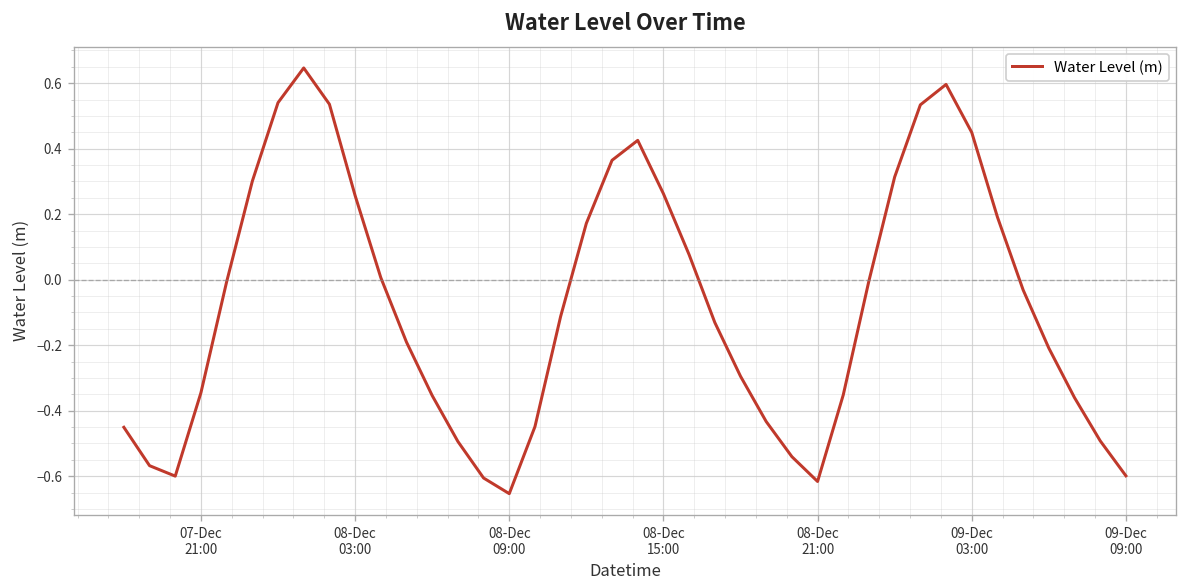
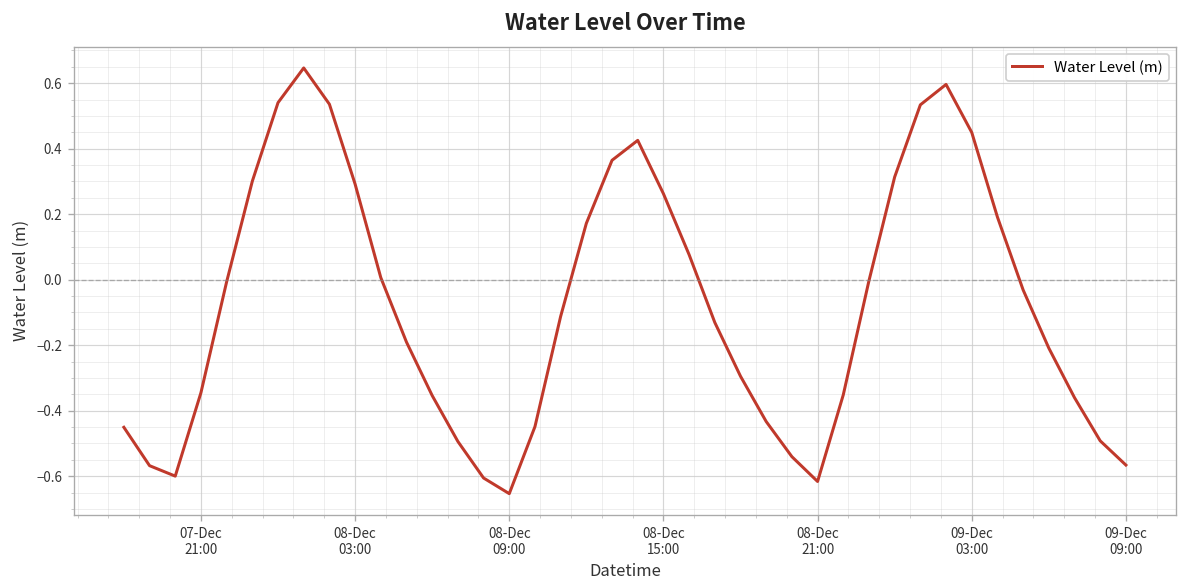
  {
    "07-Dec 21:00": -0.35,
-   "08-Dec 03:00": 0.26,
+   "08-Dec 03:00": 0.29,
    "08-Dec 09:00": -0.65,
    "08-Dec 15:00": 0.26,
    "08-Dec 21:00": -0.62,
    "09-Dec 03:00": 0.45,
-   "09-Dec 09:00": -0.60
+   "09-Dec 09:00": -0.57
  }
